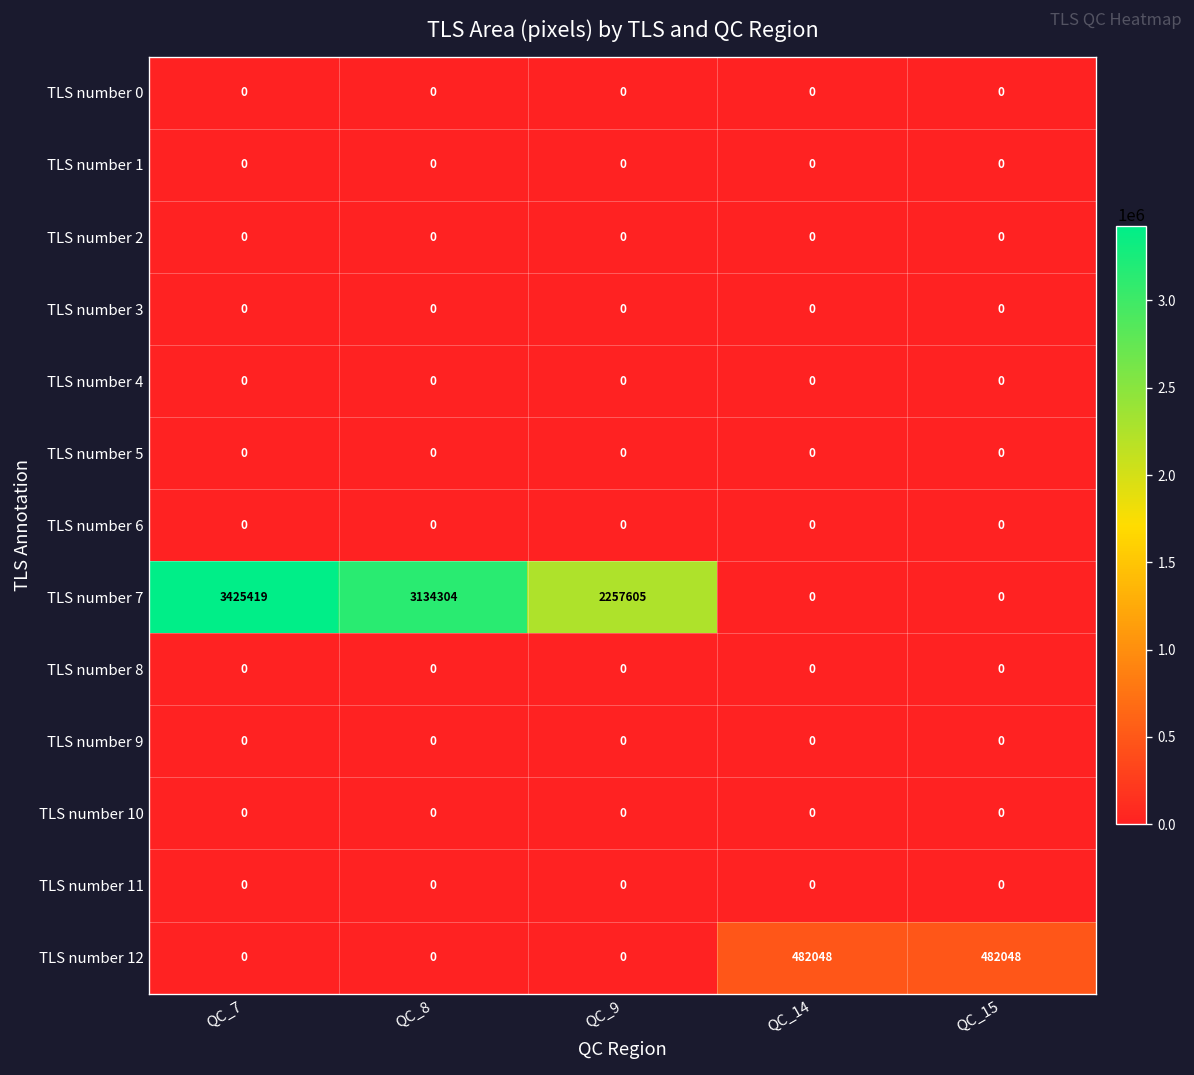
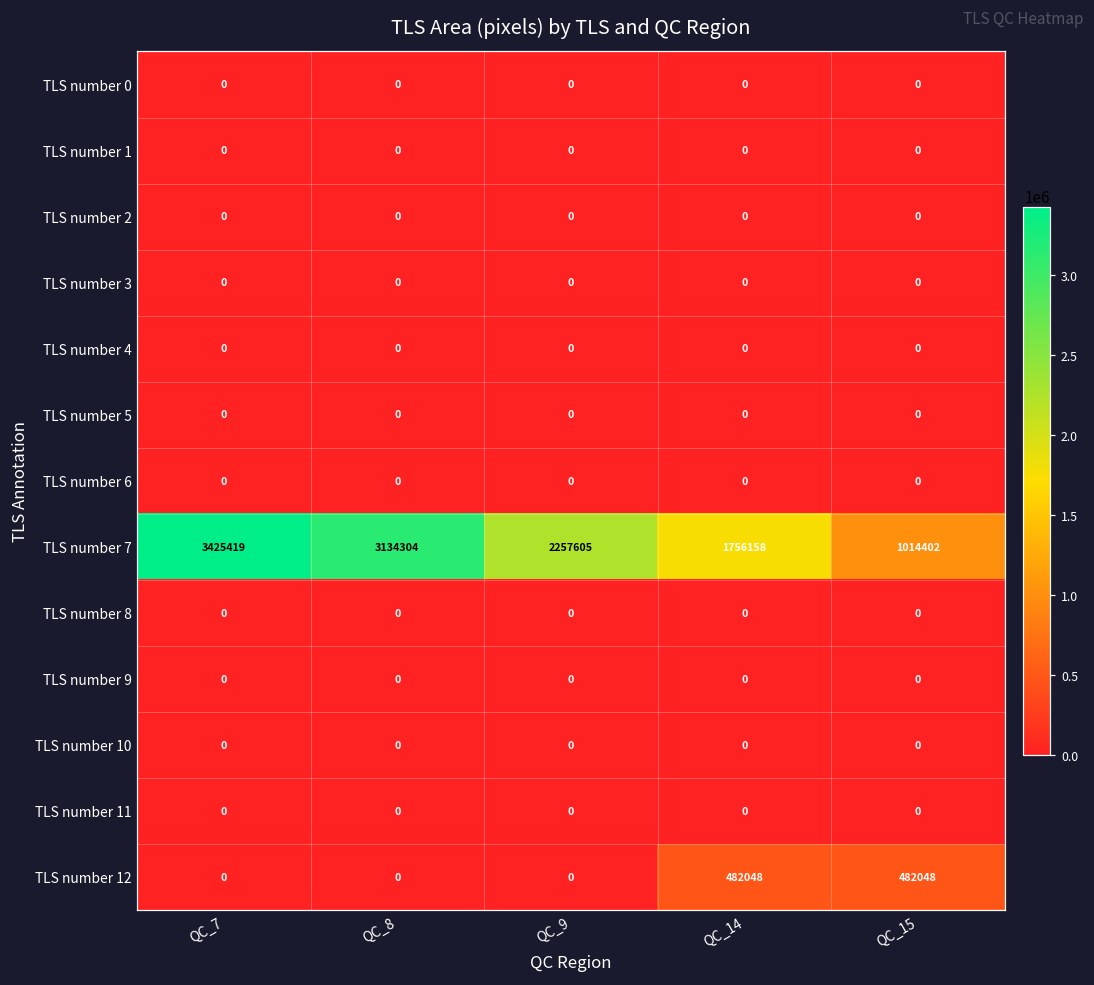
  {
    "TLS number 0": {
      "QC_7": 0,
      "QC_8": 0,
      "QC_9": 0,
      "QC_14": 0,
      "QC_15": 0
    },
    "TLS number 1": {
      "QC_7": 0,
      "QC_8": 0,
      "QC_9": 0,
      "QC_14": 0,
      "QC_15": 0
    },
    "TLS number 2": {
      "QC_7": 0,
      "QC_8": 0,
      "QC_9": 0,
      "QC_14": 0,
      "QC_15": 0
    },
    "TLS number 3": {
      "QC_7": 0,
      "QC_8": 0,
      "QC_9": 0,
      "QC_14": 0,
      "QC_15": 0
    },
    "TLS number 4": {
      "QC_7": 0,
      "QC_8": 0,
      "QC_9": 0,
      "QC_14": 0,
      "QC_15": 0
    },
    "TLS number 5": {
      "QC_7": 0,
      "QC_8": 0,
      "QC_9": 0,
      "QC_14": 0,
      "QC_15": 0
    },
    "TLS number 6": {
      "QC_7": 0,
      "QC_8": 0,
      "QC_9": 0,
      "QC_14": 0,
      "QC_15": 0
    },
    "TLS number 7": {
      "QC_7": 3425419,
      "QC_8": 3134304,
      "QC_9": 2257605,
-     "QC_14": 0,
-     "QC_15": 0
+     "QC_14": 1756158,
+     "QC_15": 1014402
    },
    "TLS number 8": {
      "QC_7": 0,
      "QC_8": 0,
      "QC_9": 0,
      "QC_14": 0,
      "QC_15": 0
    },
    "TLS number 9": {
      "QC_7": 0,
      "QC_8": 0,
      "QC_9": 0,
      "QC_14": 0,
      "QC_15": 0
    },
    "TLS number 10": {
      "QC_7": 0,
      "QC_8": 0,
      "QC_9": 0,
      "QC_14": 0,
      "QC_15": 0
    },
    "TLS number 11": {
      "QC_7": 0,
      "QC_8": 0,
      "QC_9": 0,
      "QC_14": 0,
      "QC_15": 0
    },
    "TLS number 12": {
      "QC_7": 0,
      "QC_8": 0,
      "QC_9": 0,
      "QC_14": 482048,
      "QC_15": 482048
    }
  }
